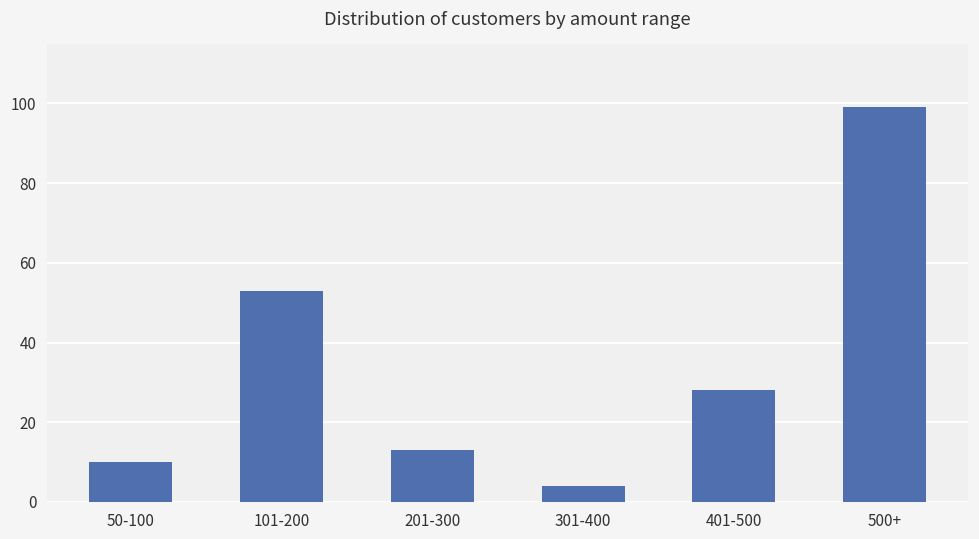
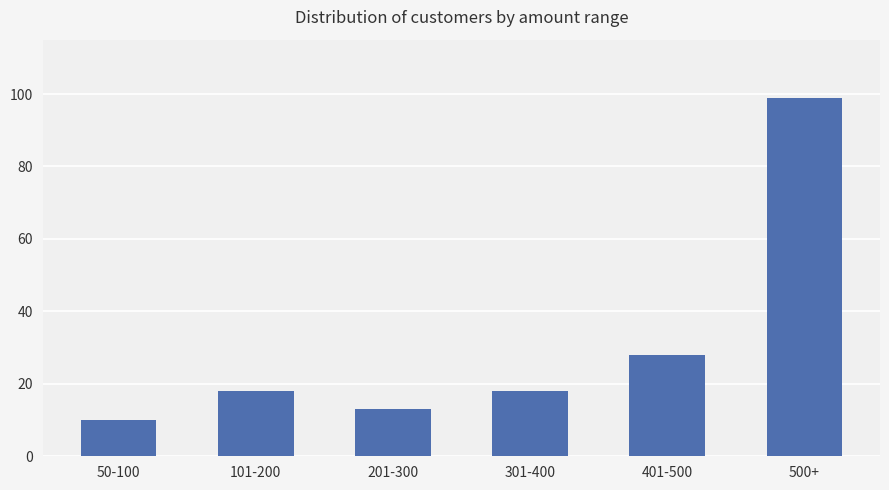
  {
    "50-100": 10,
-   "101-200": 53,
+   "101-200": 18,
    "201-300": 13,
-   "301-400": 4,
+   "301-400": 18,
    "401-500": 28,
    "500+": 99
  }
